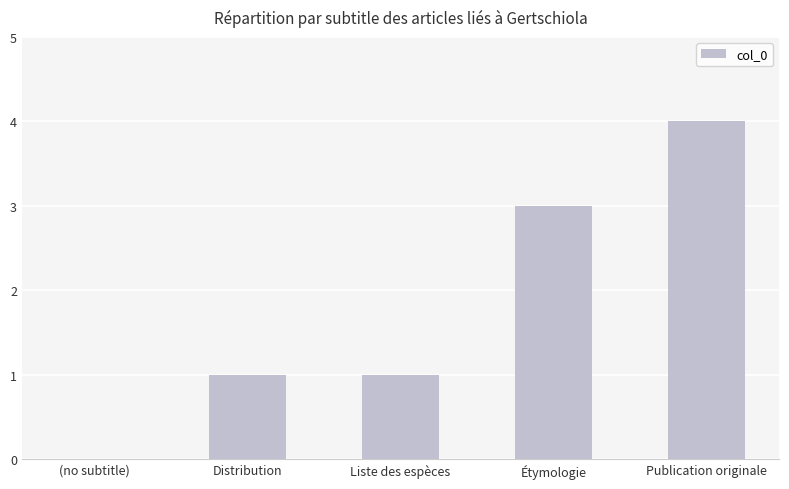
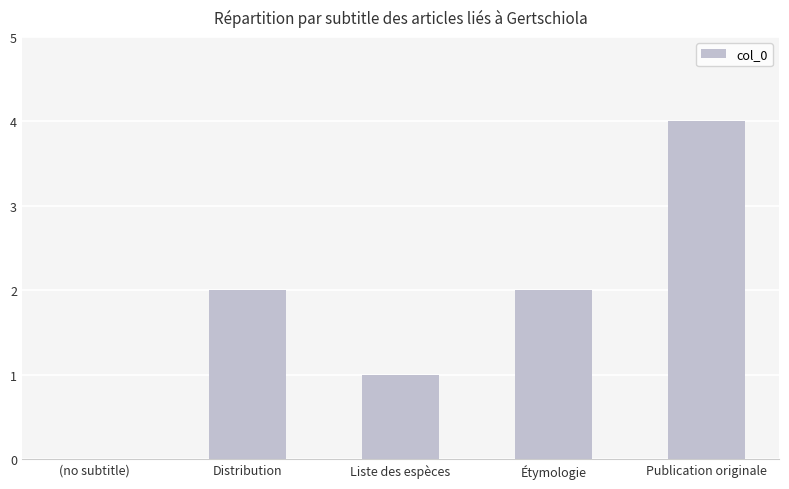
  {
    "(no subtitle)": 0,
-   "Distribution": 1,
+   "Distribution": 2,
    "Liste des espèces": 1,
-   "Étymologie": 3,
+   "Étymologie": 2,
    "Publication originale": 4
  }
